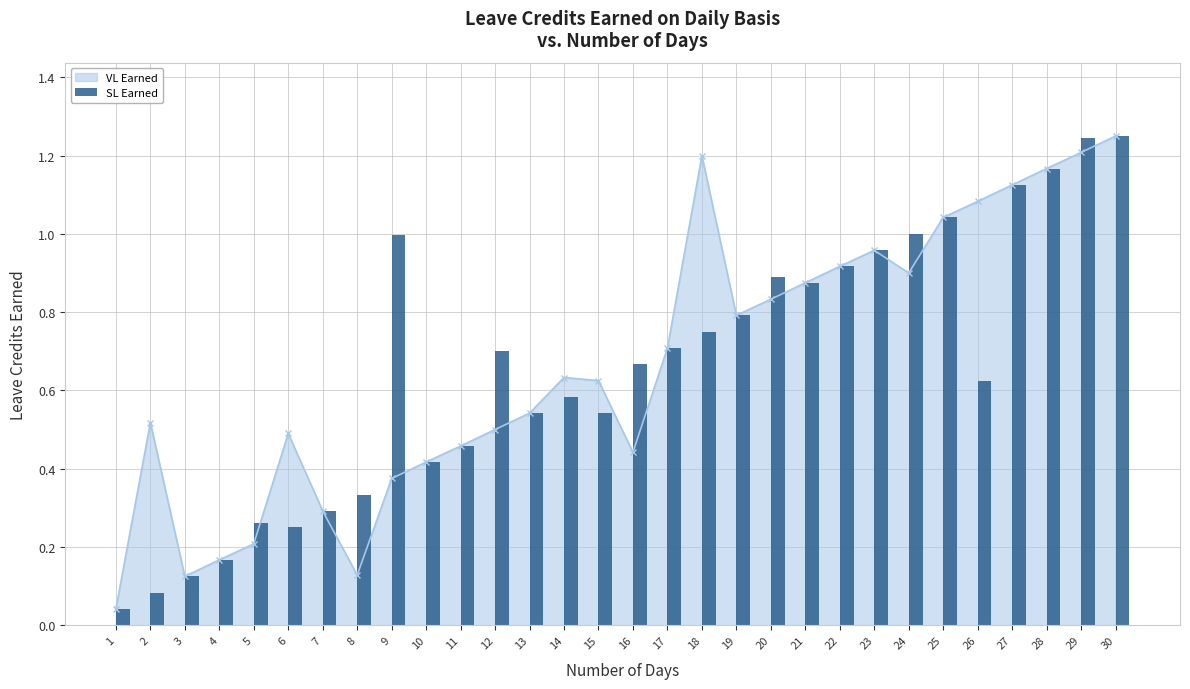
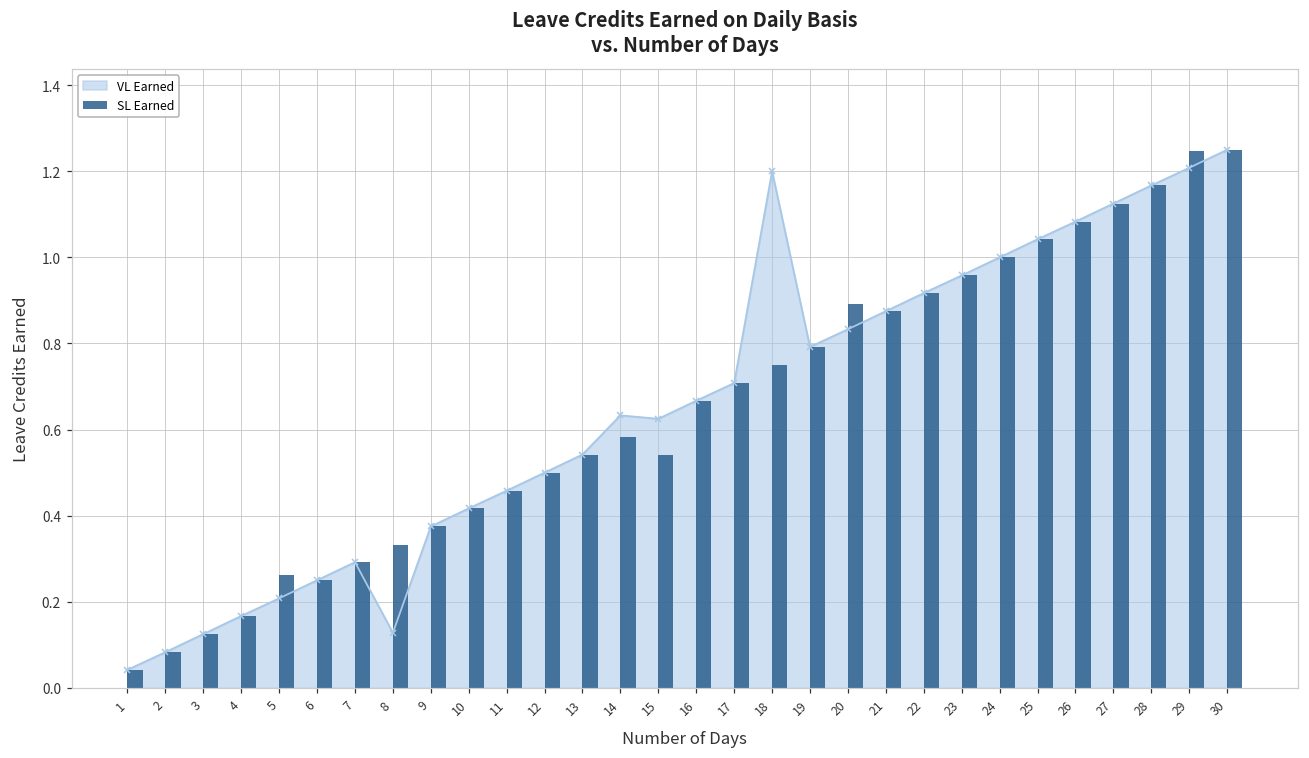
  {
    "VL Earned": {
      "1": 0.04,
-     "2": 0.52,
+     "2": 0.08,
      "3": 0.13,
      "4": 0.17,
      "5": 0.21,
-     "6": 0.49,
+     "6": 0.25,
      "7": 0.29,
      "8": 0.13,
      "9": 0.38,
      "10": 0.42,
      "11": 0.46,
      "12": 0.50,
      "13": 0.54,
      "14": 0.63,
      "15": 0.63,
-     "16": 0.44,
+     "16": 0.67,
      "17": 0.71,
      "18": 1.20,
      "19": 0.79,
      "20": 0.83,
      "21": 0.88,
      "22": 0.92,
      "23": 0.96,
-     "24": 0.9,
+     "24": 1.0,
      "25": 1.04,
      "26": 1.08,
      "27": 1.13,
      "28": 1.17,
      "29": 1.21,
      "30": 1.25
    },
    "SL Earned": {
      "1": 0.04,
      "2": 0.08,
      "3": 0.13,
      "4": 0.17,
      "5": 0.26,
      "6": 0.25,
      "7": 0.29,
      "8": 0.33,
-     "9": 1.00,
+     "9": 0.38,
      "10": 0.42,
      "11": 0.46,
-     "12": 0.7,
+     "12": 0.5,
      "13": 0.54,
      "14": 0.58,
      "15": 0.54,
      "16": 0.67,
      "17": 0.71,
      "18": 0.75,
      "19": 0.79,
      "20": 0.89,
      "21": 0.88,
      "22": 0.92,
      "23": 0.96,
      "24": 1.00,
      "25": 1.04,
-     "26": 0.63,
+     "26": 1.08,
      "27": 1.13,
      "28": 1.17,
      "29": 1.25,
      "30": 1.25
    }
  }
